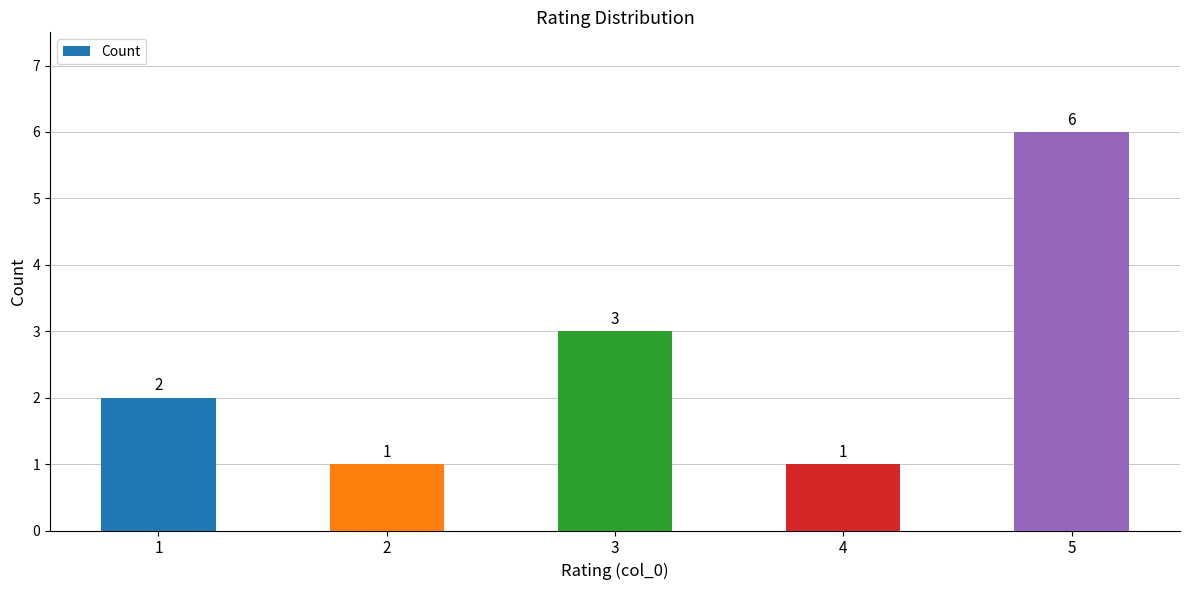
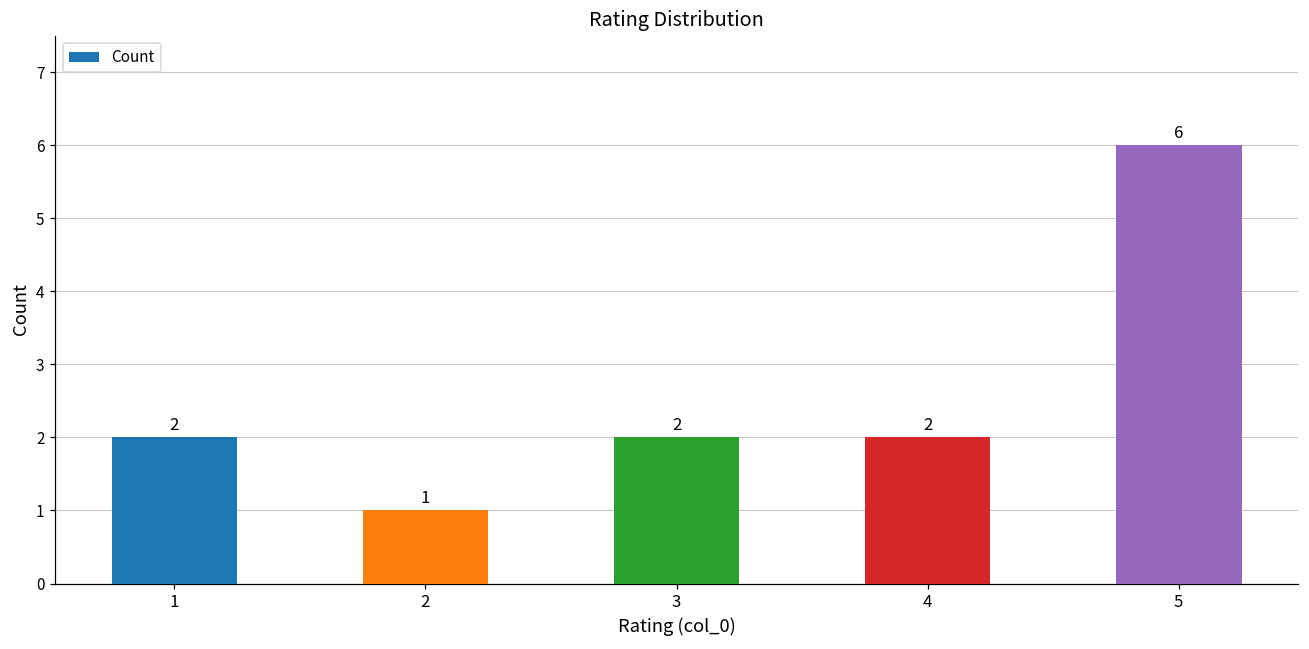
  {
    "1": 2,
    "2": 1,
-   "3": 3,
-   "4": 1,
+   "3": 2,
+   "4": 2,
    "5": 6
  }
